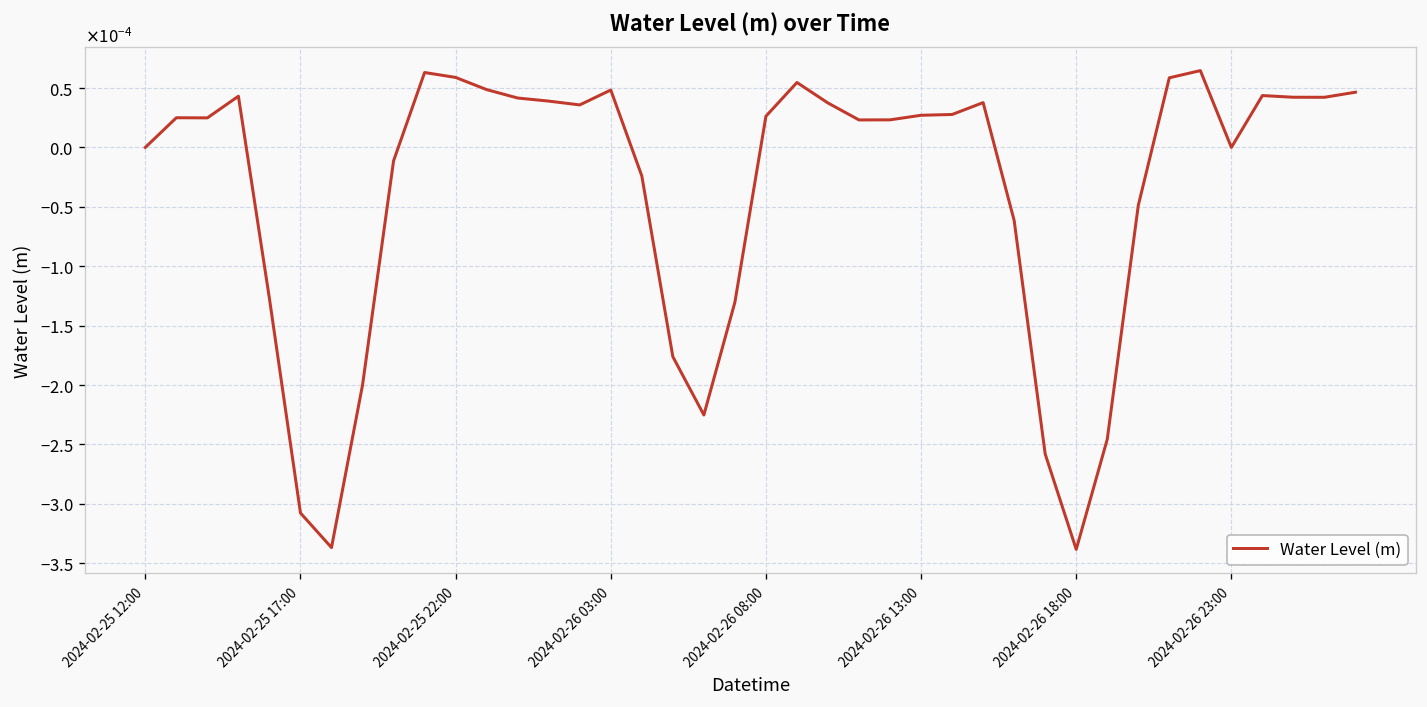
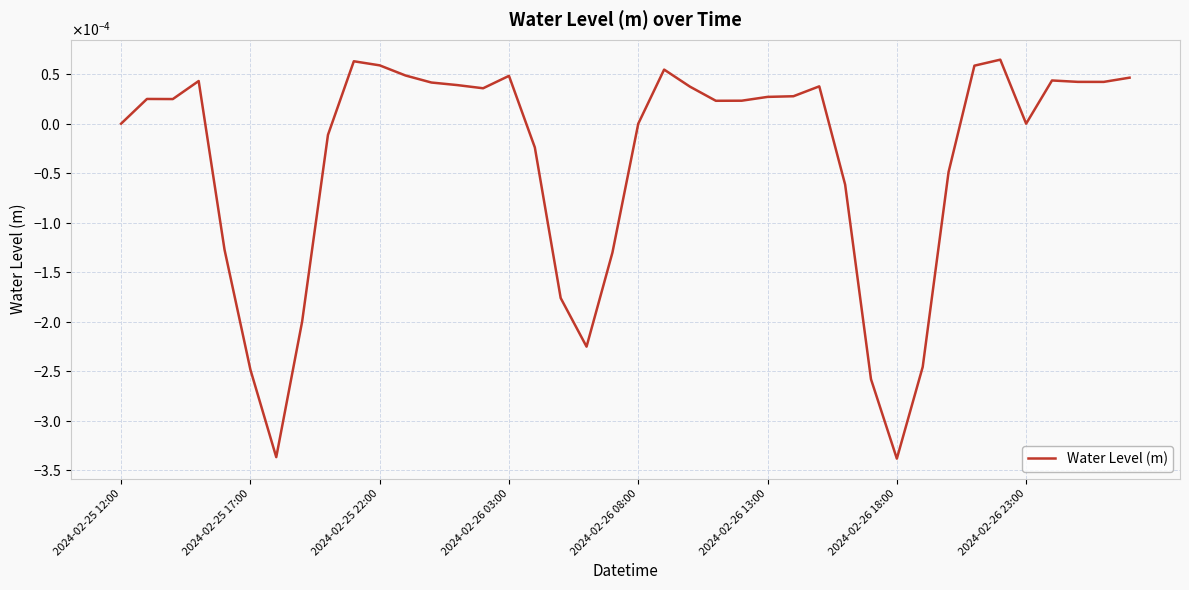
  {
    "2024-02-25 12:00": 0.00000,
-   "2024-02-25 17:00": -0.00031,
+   "2024-02-25 17:00": -0.00025,
    "2024-02-25 22:00": 0.00006,
    "2024-02-26 03:00": 0.00005,
-   "2024-02-26 08:00": 0.00003,
+   "2024-02-26 08:00": 0.00000,
    "2024-02-26 13:00": 0.00003,
    "2024-02-26 18:00": -0.00034,
    "2024-02-26 23:00": 0.00000
  }
